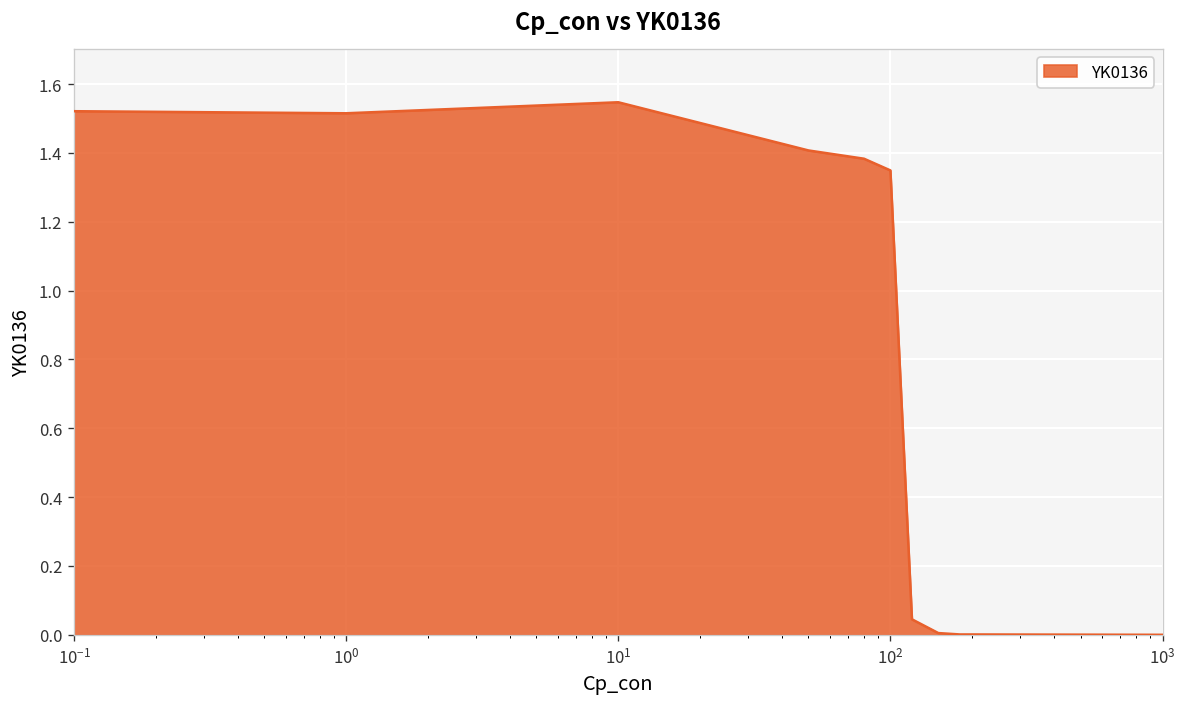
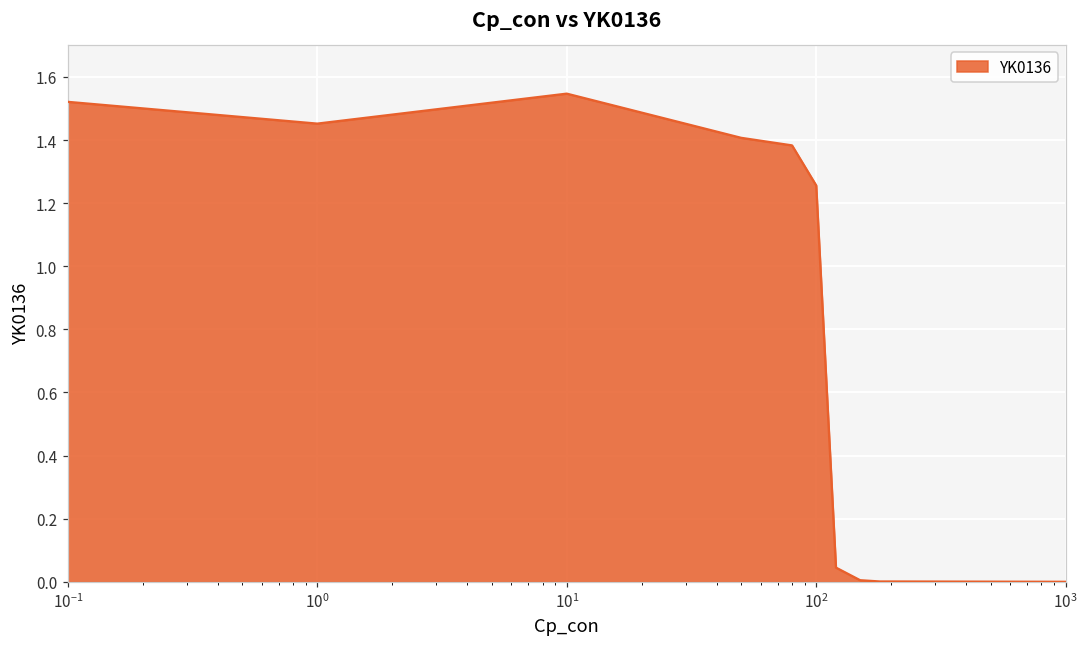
  {
    "10^-1": 1.52,
-   "10^0": 1.52,
+   "10^0": 1.45,
    "10^1": 1.55,
-   "10^2": 1.35,
+   "10^2": 1.26,
    "10^3": 0.00
  }
